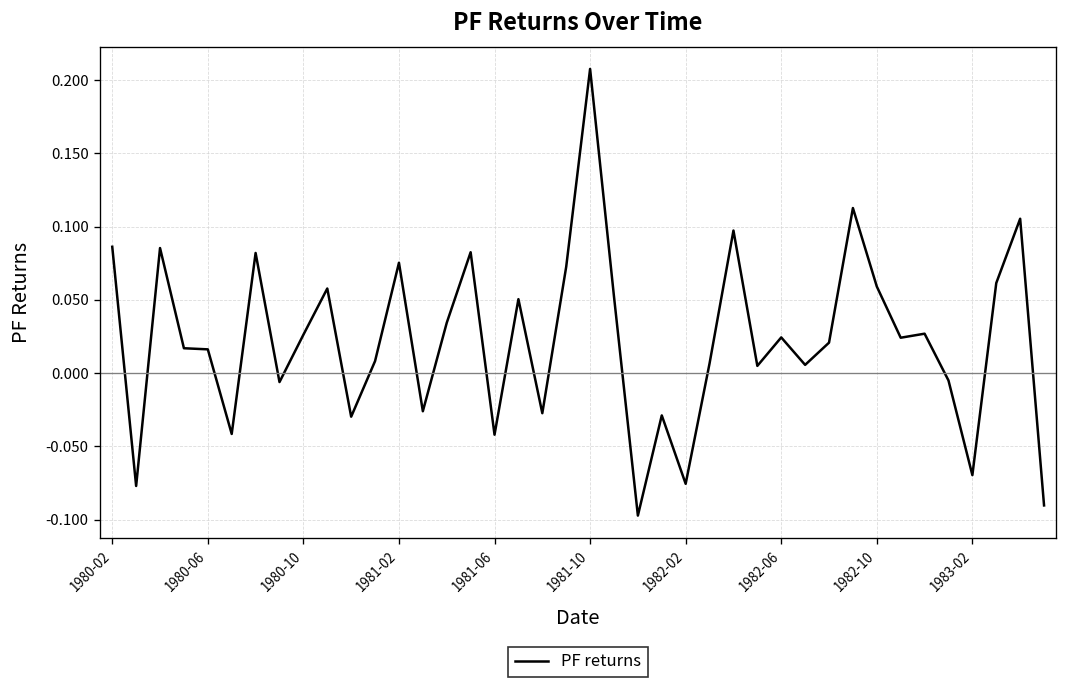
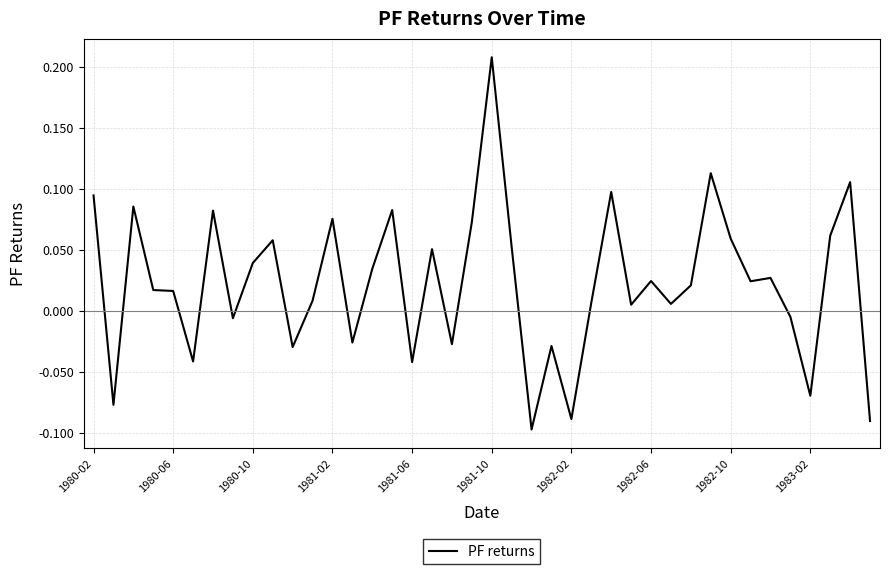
  {
-   "1980-02": 0.086,
+   "1980-02": 0.094,
    "1980-06": 0.016,
-   "1980-10": 0.026,
+   "1980-10": 0.039,
    "1981-02": 0.075,
    "1981-06": -0.042,
    "1981-10": 0.208,
-   "1982-02": -0.076,
+   "1982-02": -0.089,
    "1982-06": 0.024,
    "1982-10": 0.059,
    "1983-02": -0.070
  }
